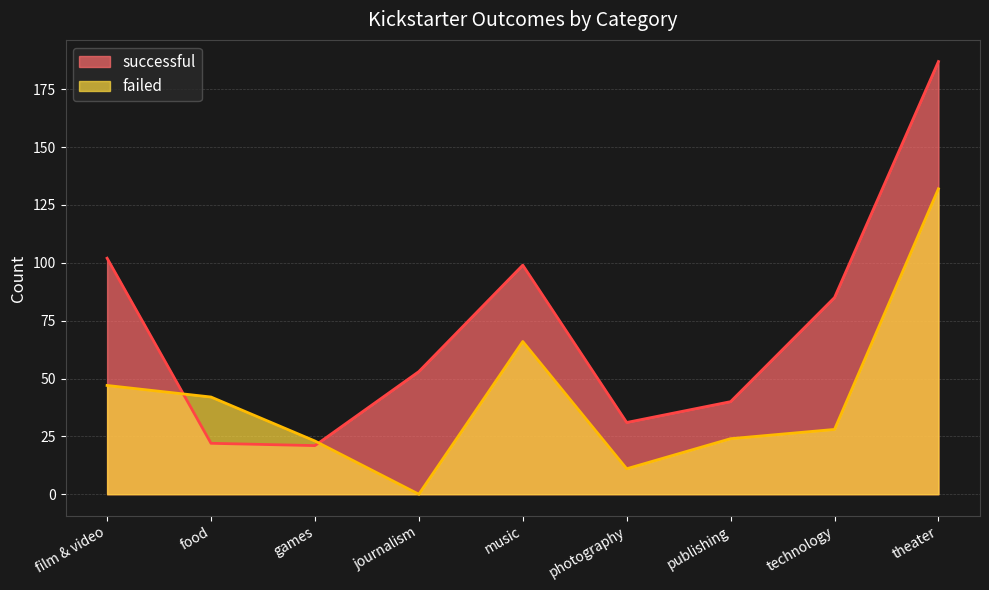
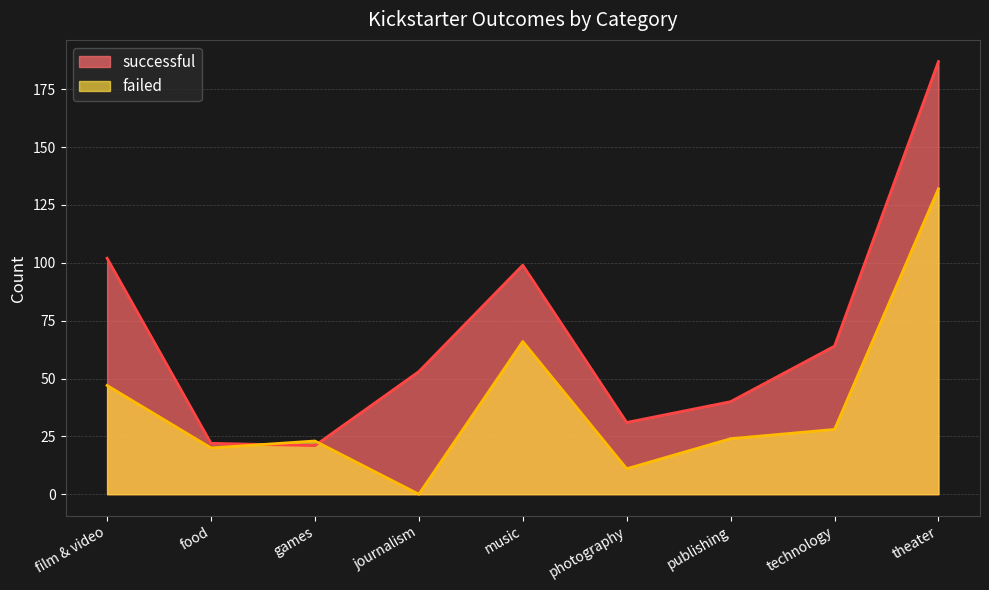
  {
    "successful": {
      "film & video": 102,
      "food": 22,
      "games": 21,
      "journalism": 53,
      "music": 99,
      "photography": 31,
      "publishing": 40,
-     "technology": 85,
+     "technology": 64,
      "theater": 187
    },
    "failed": {
      "film & video": 47,
-     "food": 42,
+     "food": 20,
      "games": 23,
      "journalism": 0,
      "music": 66,
      "photography": 11,
      "publishing": 24,
      "technology": 28,
      "theater": 132
    }
  }
